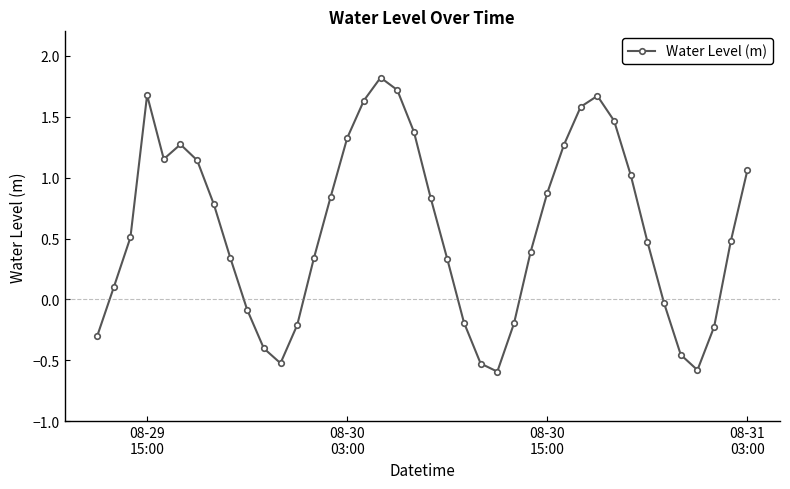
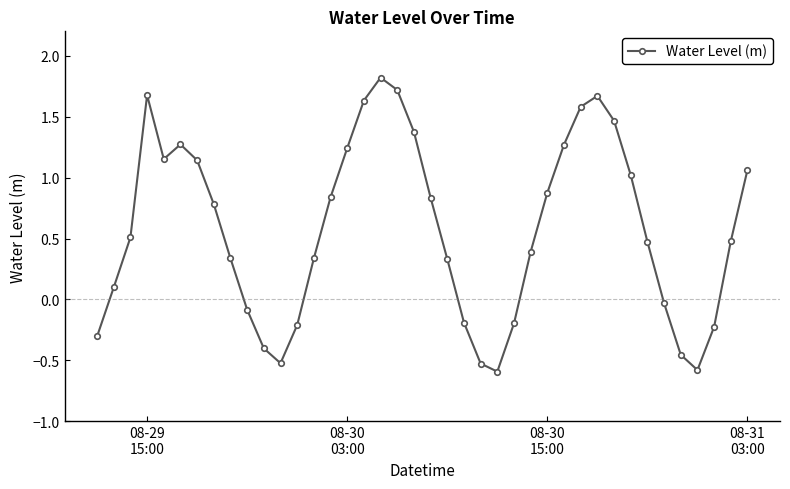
  {
    "08-29 15:00": 1.68,
-   "08-30 03:00": 1.33,
+   "08-30 03:00": 1.24,
    "08-30 15:00": 0.88,
    "08-31 03:00": 1.06
  }
